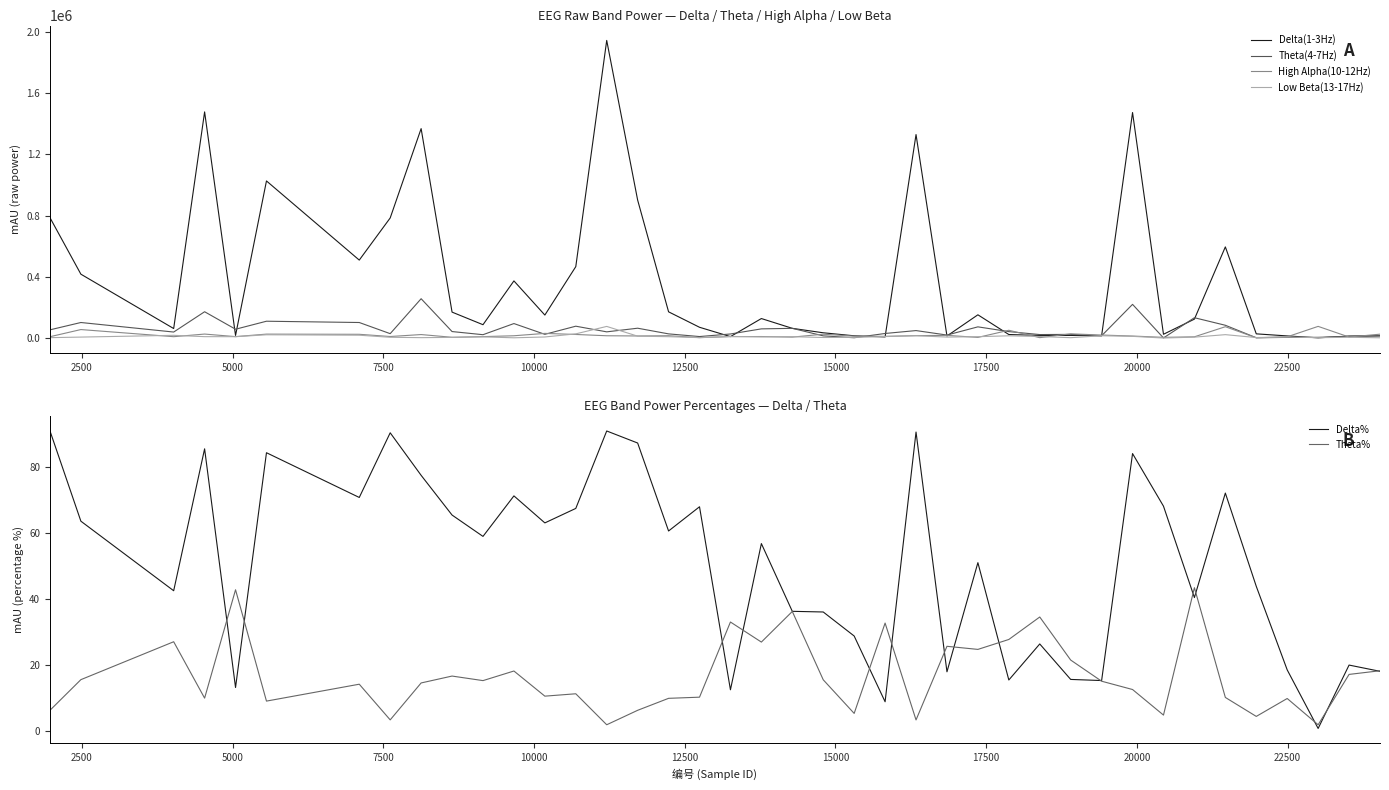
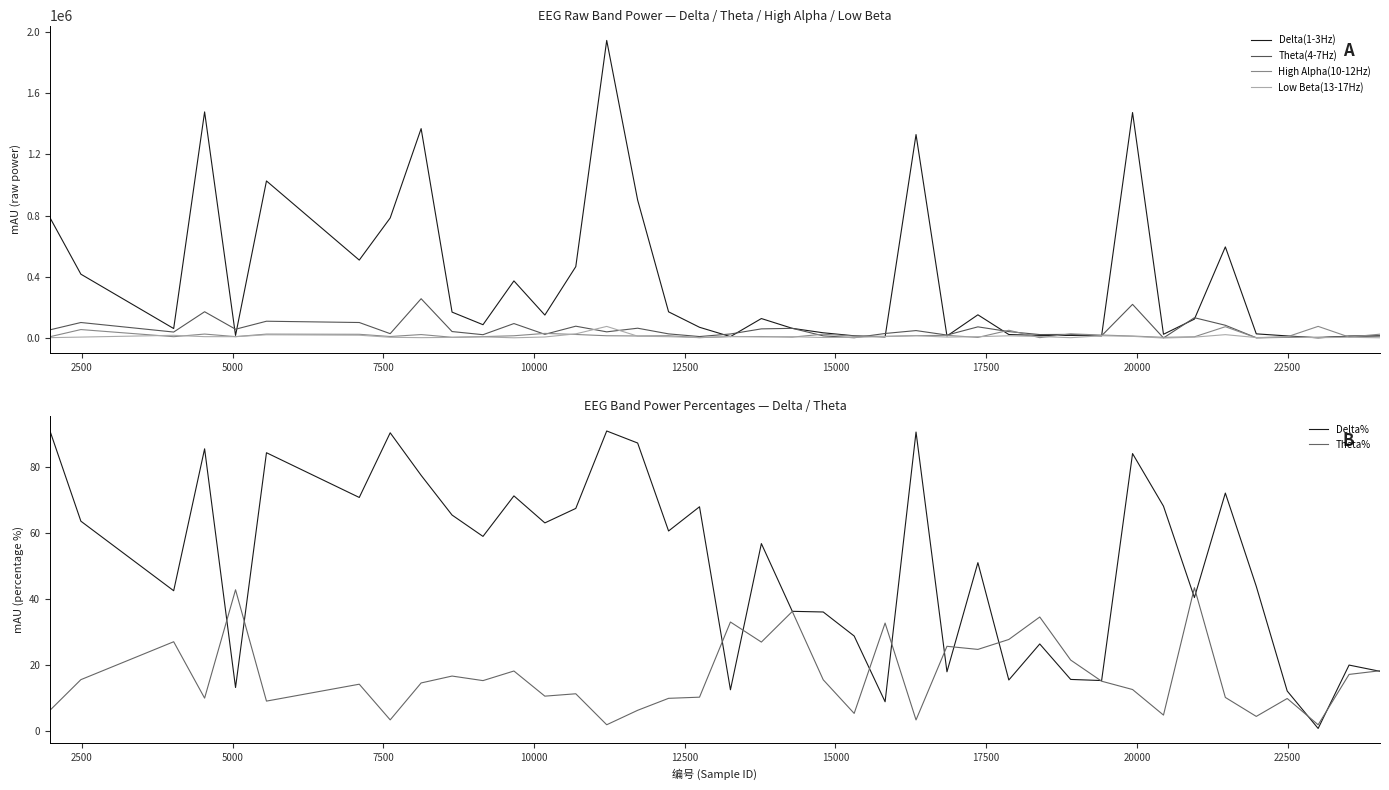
  {
    "EEG Band Power Percentages — Delta / Theta": {
      "Delta%": {
-       "22500": 19
+       "22500": 12
      },
      "Theta%": {
        "22500": 10
      }
    }
  }
